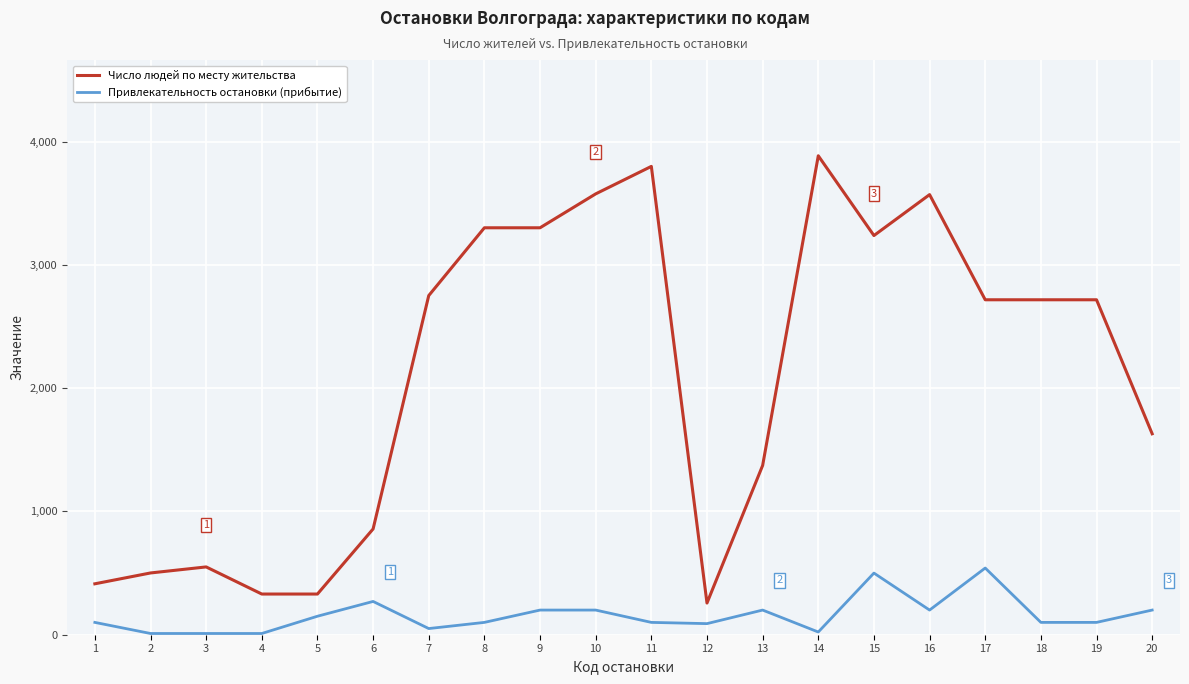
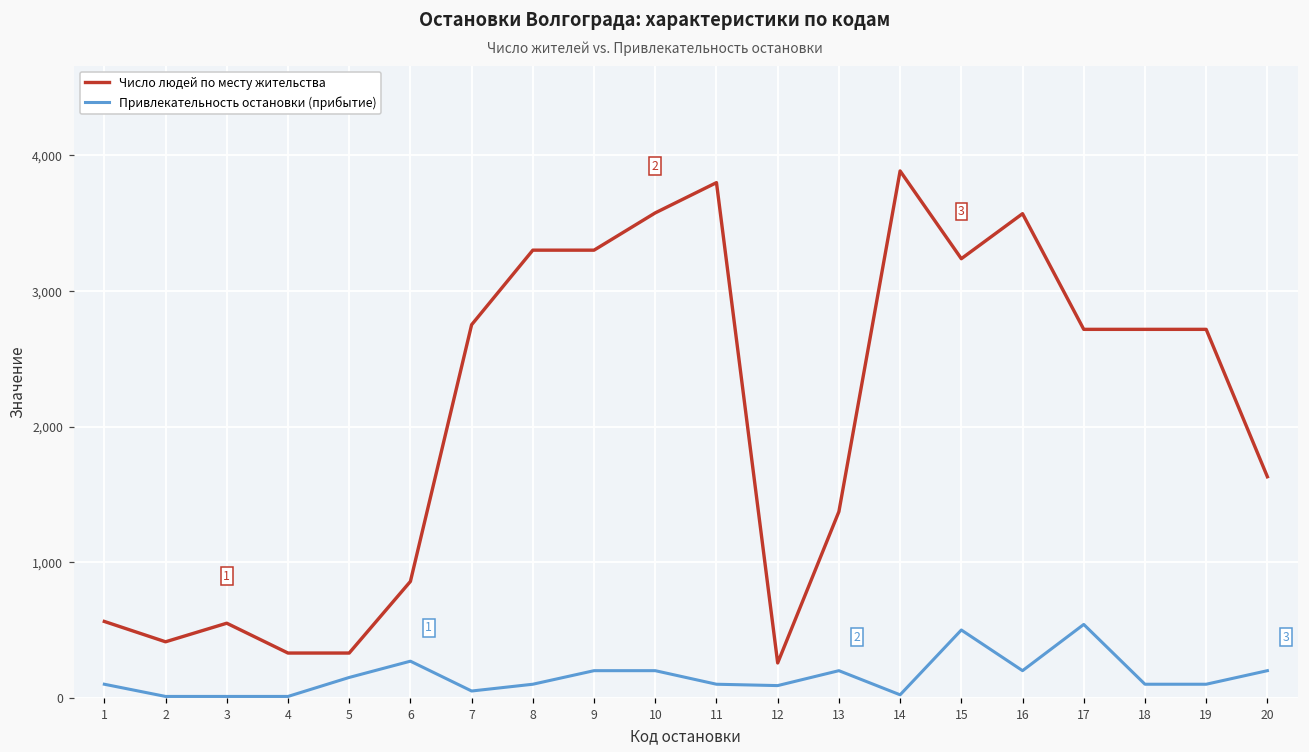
  {
    "Число людей по месту жительства": {
-     "1": "410",
-     "2": "500",
+     "1": "560",
+     "2": "410",
      "3": "550",
      "4": "330",
      "5": "330",
      "6": "860",
      "7": "2,750",
      "8": "3,300",
      "9": "3,300",
      "10": "3,580",
      "11": "3,800",
      "12": "260",
      "13": "1,370",
      "14": "3,890",
      "15": "3,240",
      "16": "3,570",
      "17": "2,720",
      "18": "2,720",
      "19": "2,720",
      "20": "1,630"
    },
    "Привлекательность остановки (прибытие)": {
      "1": "100",
      "2": "10",
      "3": "10",
      "4": "10",
      "5": "150",
      "6": "270",
      "7": "50",
      "8": "100",
      "9": "200",
      "10": "200",
      "11": "100",
      "12": "90",
      "13": "200",
      "14": "20",
      "15": "500",
      "16": "200",
      "17": "540",
      "18": "100",
      "19": "100",
      "20": "200"
    }
  }
